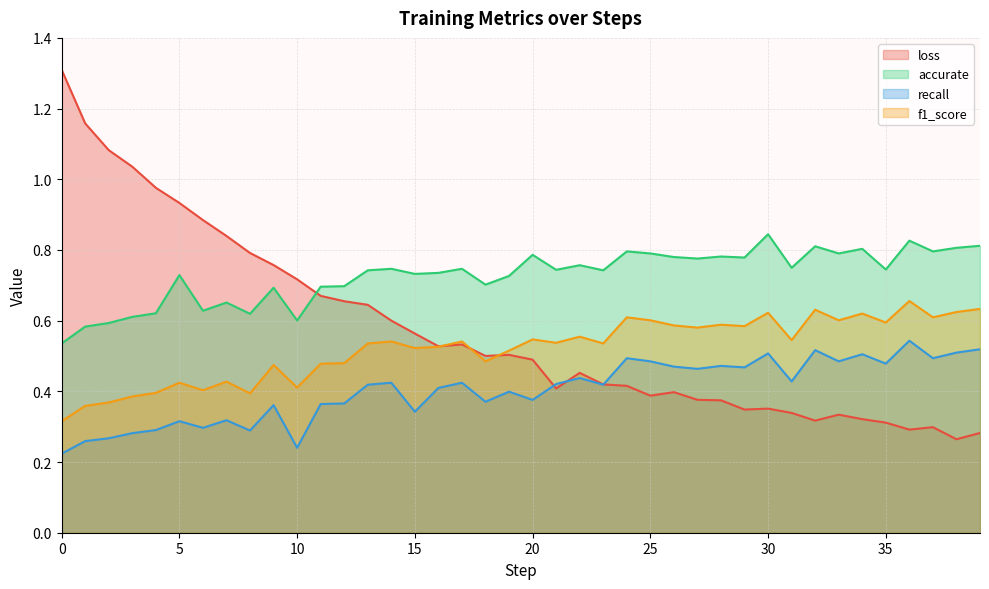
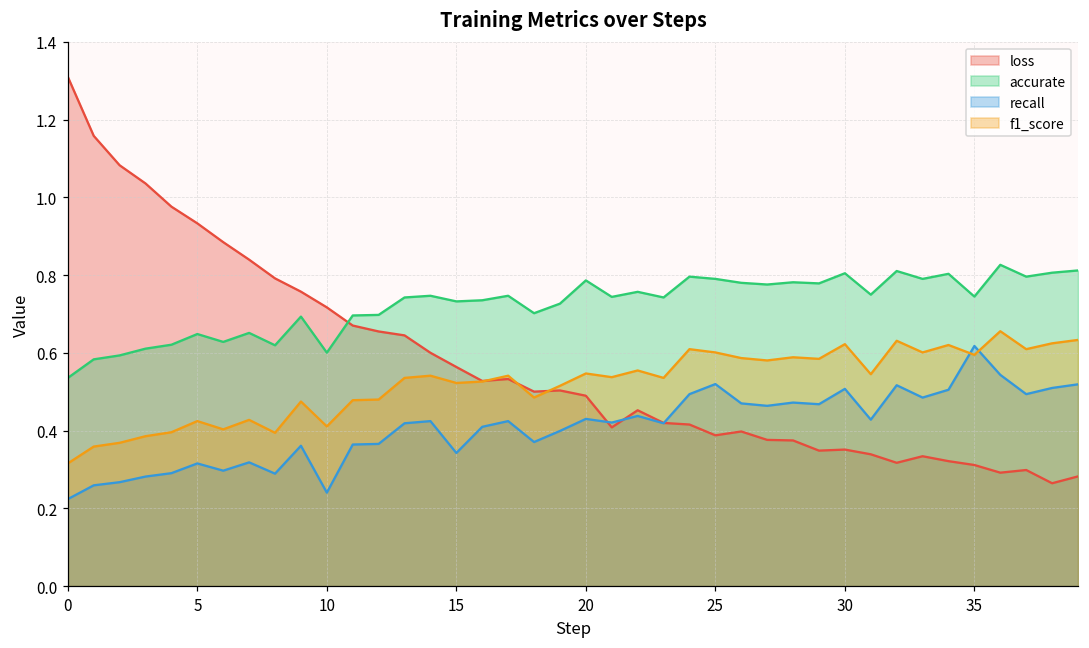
  {
    "accurate": {
      "0": 0.54,
-     "5": 0.73,
+     "5": 0.65,
      "10": 0.60,
      "15": 0.73,
      "20": 0.79,
      "25": 0.79,
-     "30": 0.84,
+     "30": 0.80,
      "35": 0.74
    },
    "recall": {
      "0": 0.22,
      "5": 0.32,
      "10": 0.24,
      "15": 0.34,
-     "20": 0.38,
-     "25": 0.48,
+     "20": 0.43,
+     "25": 0.52,
      "30": 0.51,
-     "35": 0.48
+     "35": 0.62
    }
  }
